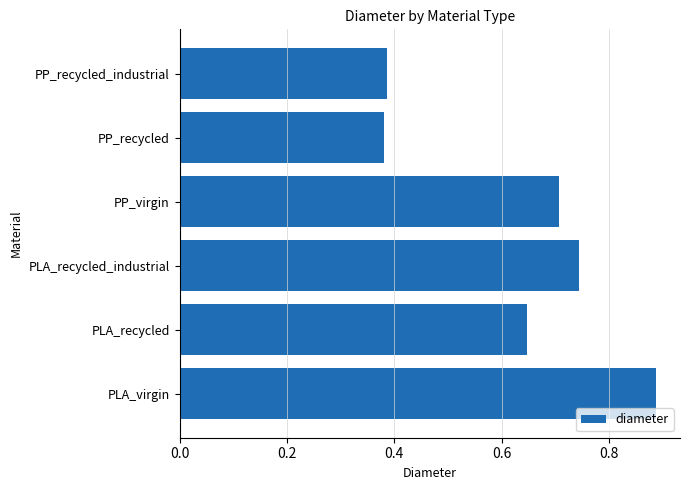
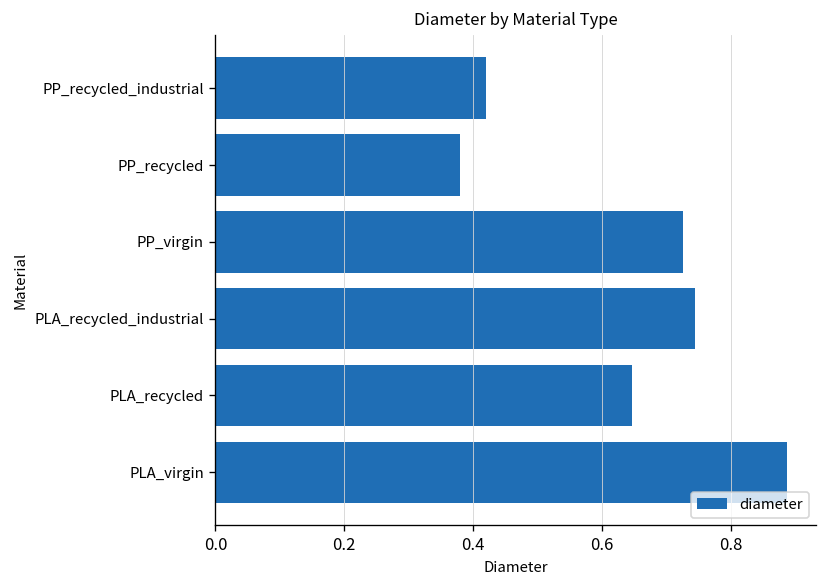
  {
-   "PP_recycled_industrial": 0.39,
+   "PP_recycled_industrial": 0.42,
    "PP_recycled": 0.38,
-   "PP_virgin": 0.71,
+   "PP_virgin": 0.73,
    "PLA_recycled_industrial": 0.74,
    "PLA_recycled": 0.65,
    "PLA_virgin": 0.89
  }
